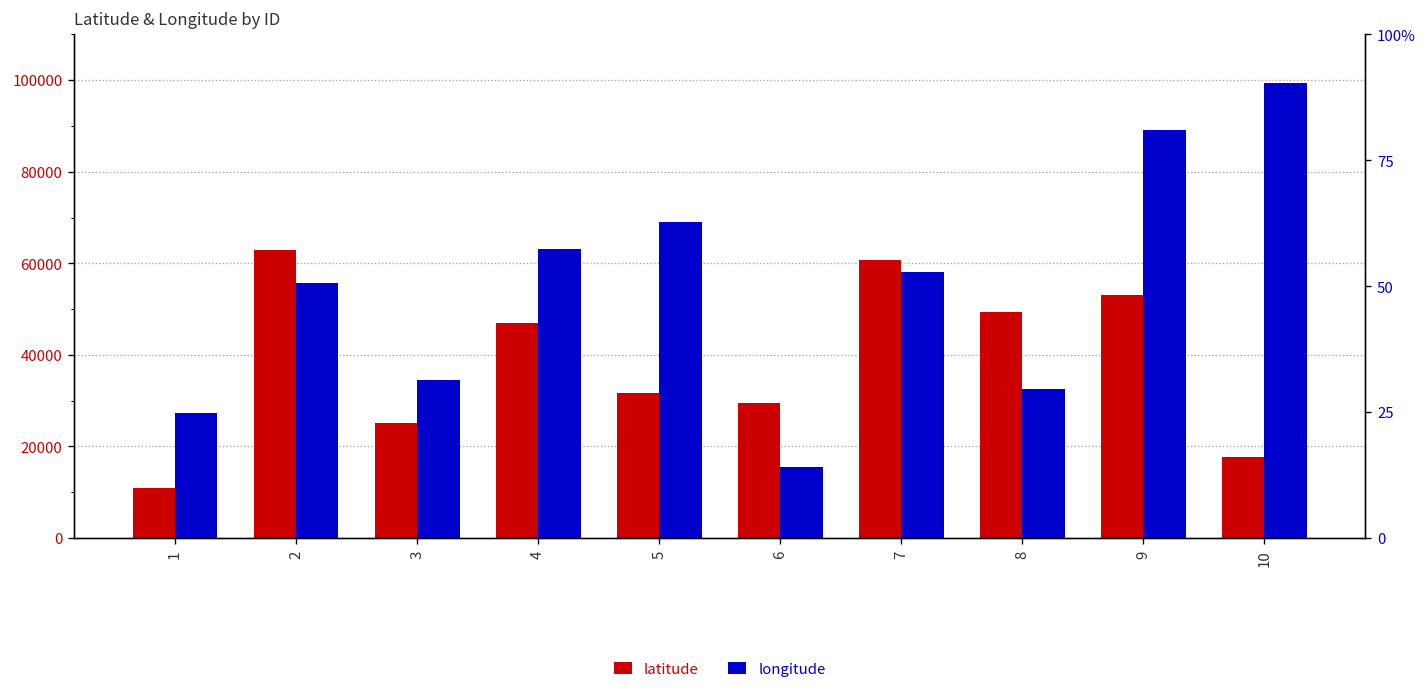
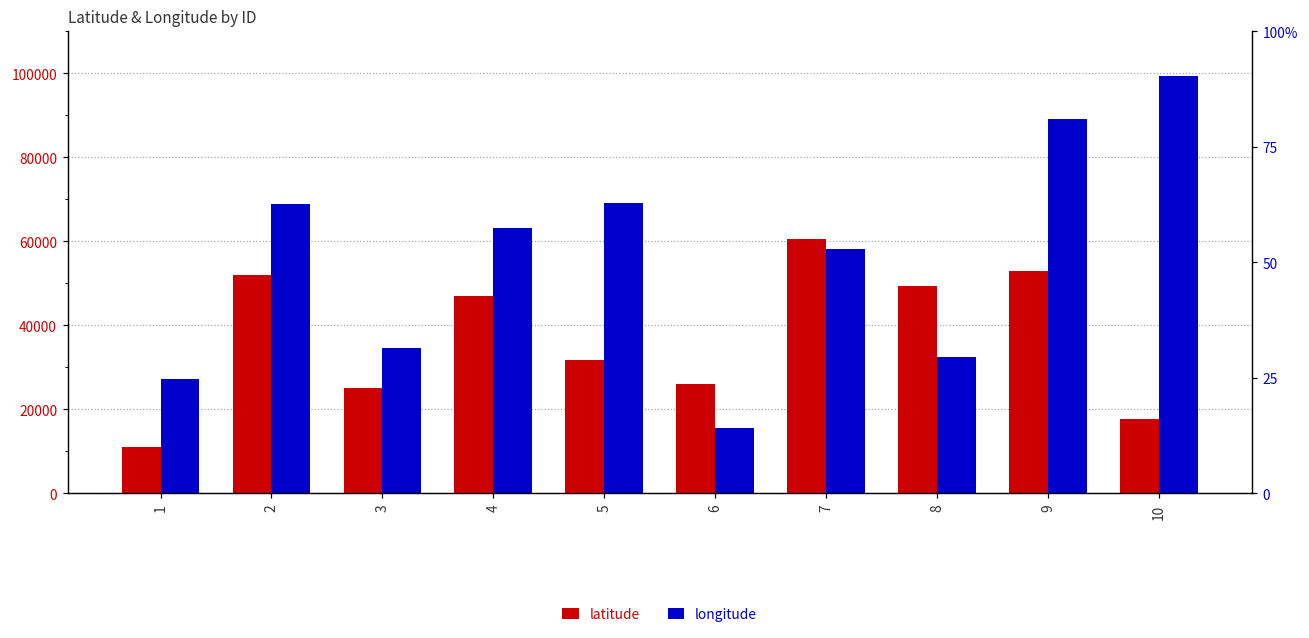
  {
    "latitude": {
      "1": 11000,
-     "2": 63000,
+     "2": 52000,
      "3": 25000,
      "4": 47000,
      "5": 32000,
-     "6": 30000,
+     "6": 26000,
      "7": 61000,
      "8": 49000,
      "9": 53000,
      "10": 18000
    },
    "longitude": {
      "1": 27000,
-     "2": 56000,
+     "2": 69000,
      "3": 35000,
      "4": 63000,
      "5": 69000,
      "6": 16000,
      "7": 58000,
      "8": 33000,
      "9": 89000,
      "10": 99000
    }
  }
